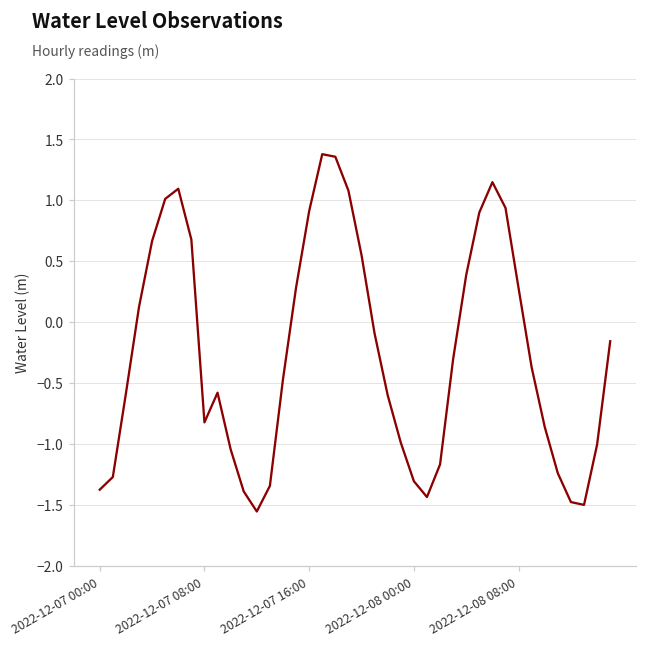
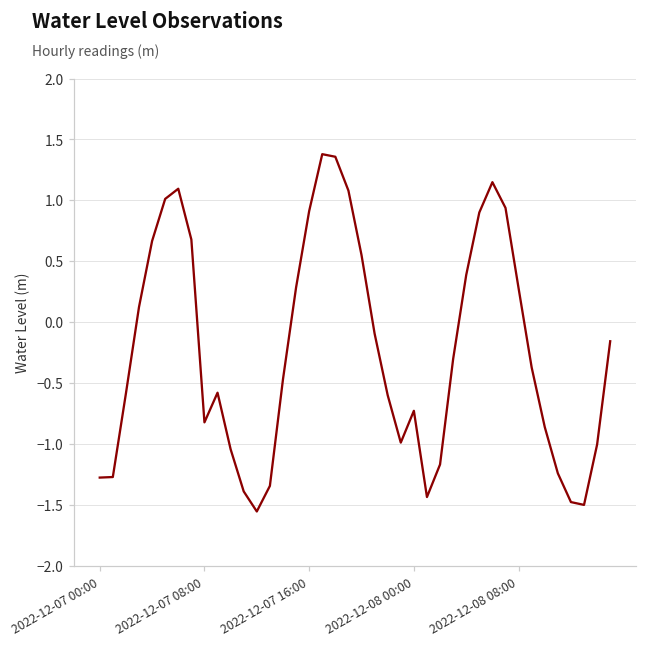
  {
-   "2022-12-07 00:00": -1.38,
+   "2022-12-07 00:00": -1.28,
    "2022-12-07 08:00": -0.82,
    "2022-12-07 16:00": 0.91,
-   "2022-12-08 00:00": -1.31,
+   "2022-12-08 00:00": -0.73,
    "2022-12-08 08:00": 0.28
  }
